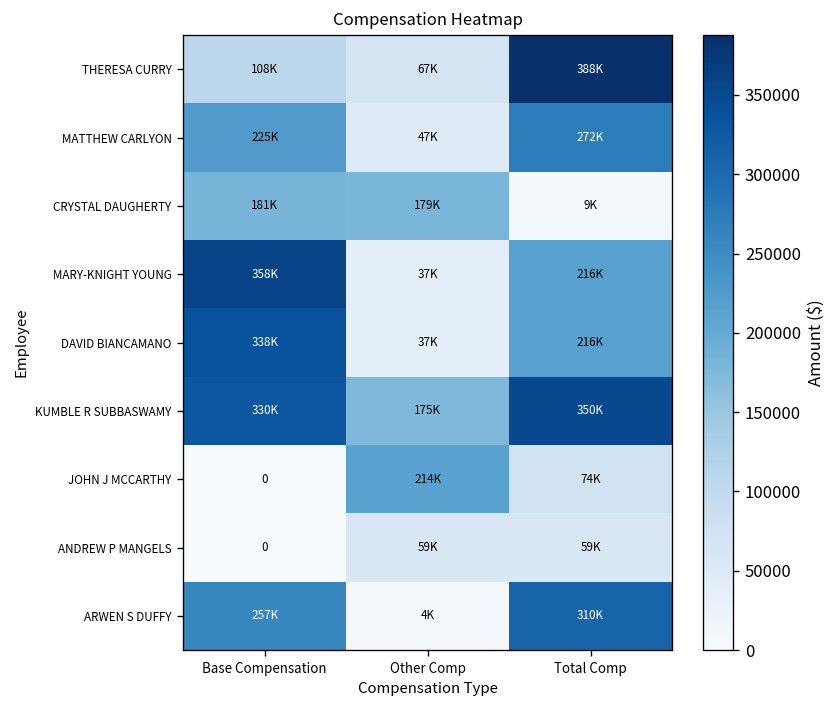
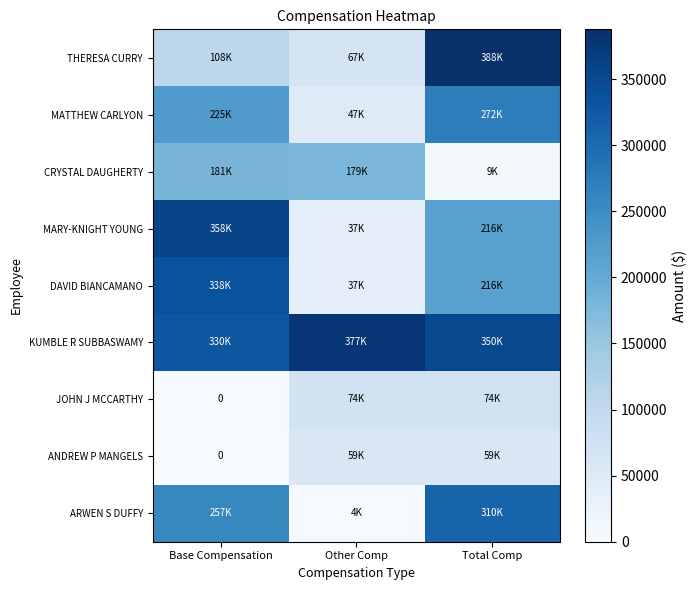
  {
    "THERESA CURRY": {
      "Base Compensation": "108K",
      "Other Comp": "67K",
      "Total Comp": "388K"
    },
    "MATTHEW CARLYON": {
      "Base Compensation": "225K",
      "Other Comp": "47K",
      "Total Comp": "272K"
    },
    "CRYSTAL DAUGHERTY": {
      "Base Compensation": "181K",
      "Other Comp": "179K",
      "Total Comp": "9K"
    },
    "MARY-KNIGHT YOUNG": {
      "Base Compensation": "358K",
      "Other Comp": "37K",
      "Total Comp": "216K"
    },
    "DAVID BIANCAMANO": {
      "Base Compensation": "338K",
      "Other Comp": "37K",
      "Total Comp": "216K"
    },
    "KUMBLE R SUBBASWAMY": {
      "Base Compensation": "330K",
-     "Other Comp": "175K",
+     "Other Comp": "377K",
      "Total Comp": "350K"
    },
    "JOHN J MCCARTHY": {
      "Base Compensation": "0",
-     "Other Comp": "214K",
+     "Other Comp": "74K",
      "Total Comp": "74K"
    },
    "ANDREW P MANGELS": {
      "Base Compensation": "0",
      "Other Comp": "59K",
      "Total Comp": "59K"
    },
    "ARWEN S DUFFY": {
      "Base Compensation": "257K",
      "Other Comp": "4K",
      "Total Comp": "310K"
    }
  }
